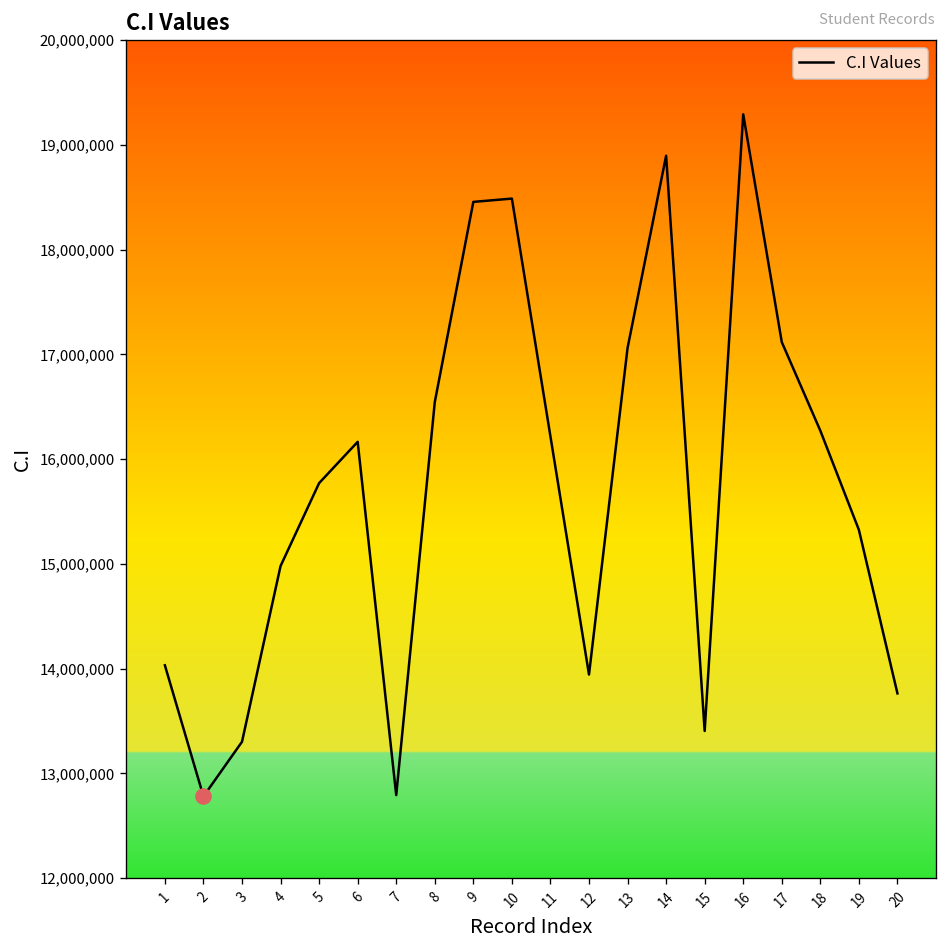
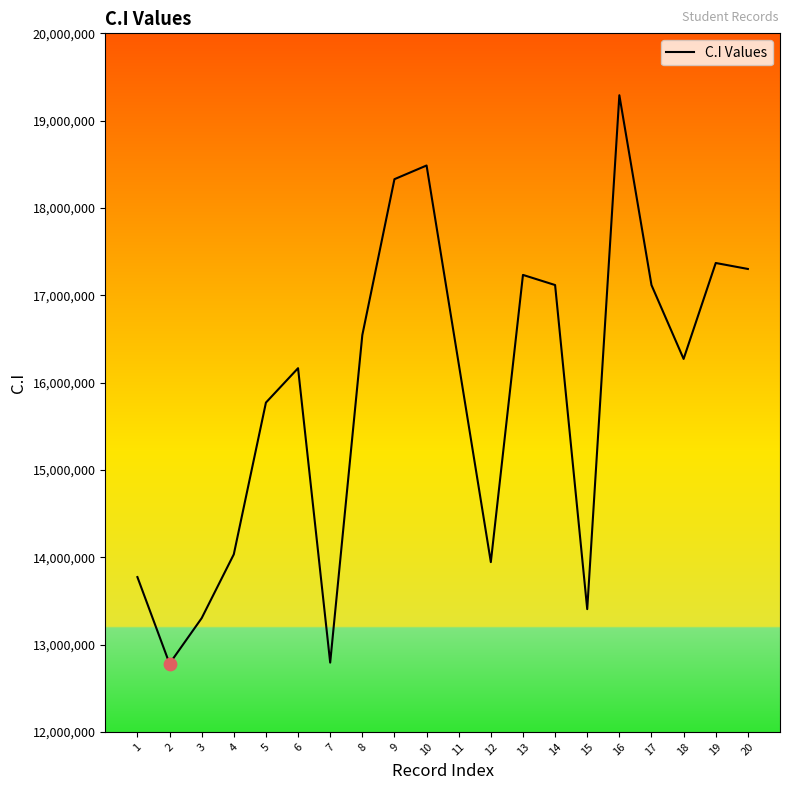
  {
    "C.I Values": {
-     "1": "14,000,000",
+     "1": "13,800,000",
      "3": "13,300,000",
-     "4": "15,000,000",
+     "4": "14,000,000",
      "5": "15,800,000",
      "6": "16,200,000",
      "7": "12,800,000",
      "8": "16,500,000",
-     "9": "18,500,000",
+     "9": "18,300,000",
      "10": "18,500,000",
      "11": "16,200,000",
      "12": "13,900,000",
-     "13": "17,100,000",
-     "14": "18,900,000",
+     "13": "17,200,000",
+     "14": "17,100,000",
      "15": "13,400,000",
      "16": "19,300,000",
      "17": "17,100,000",
      "18": "16,300,000",
-     "19": "15,300,000",
-     "20": "13,800,000"
+     "19": "17,400,000",
+     "20": "17,300,000"
    }
  }
